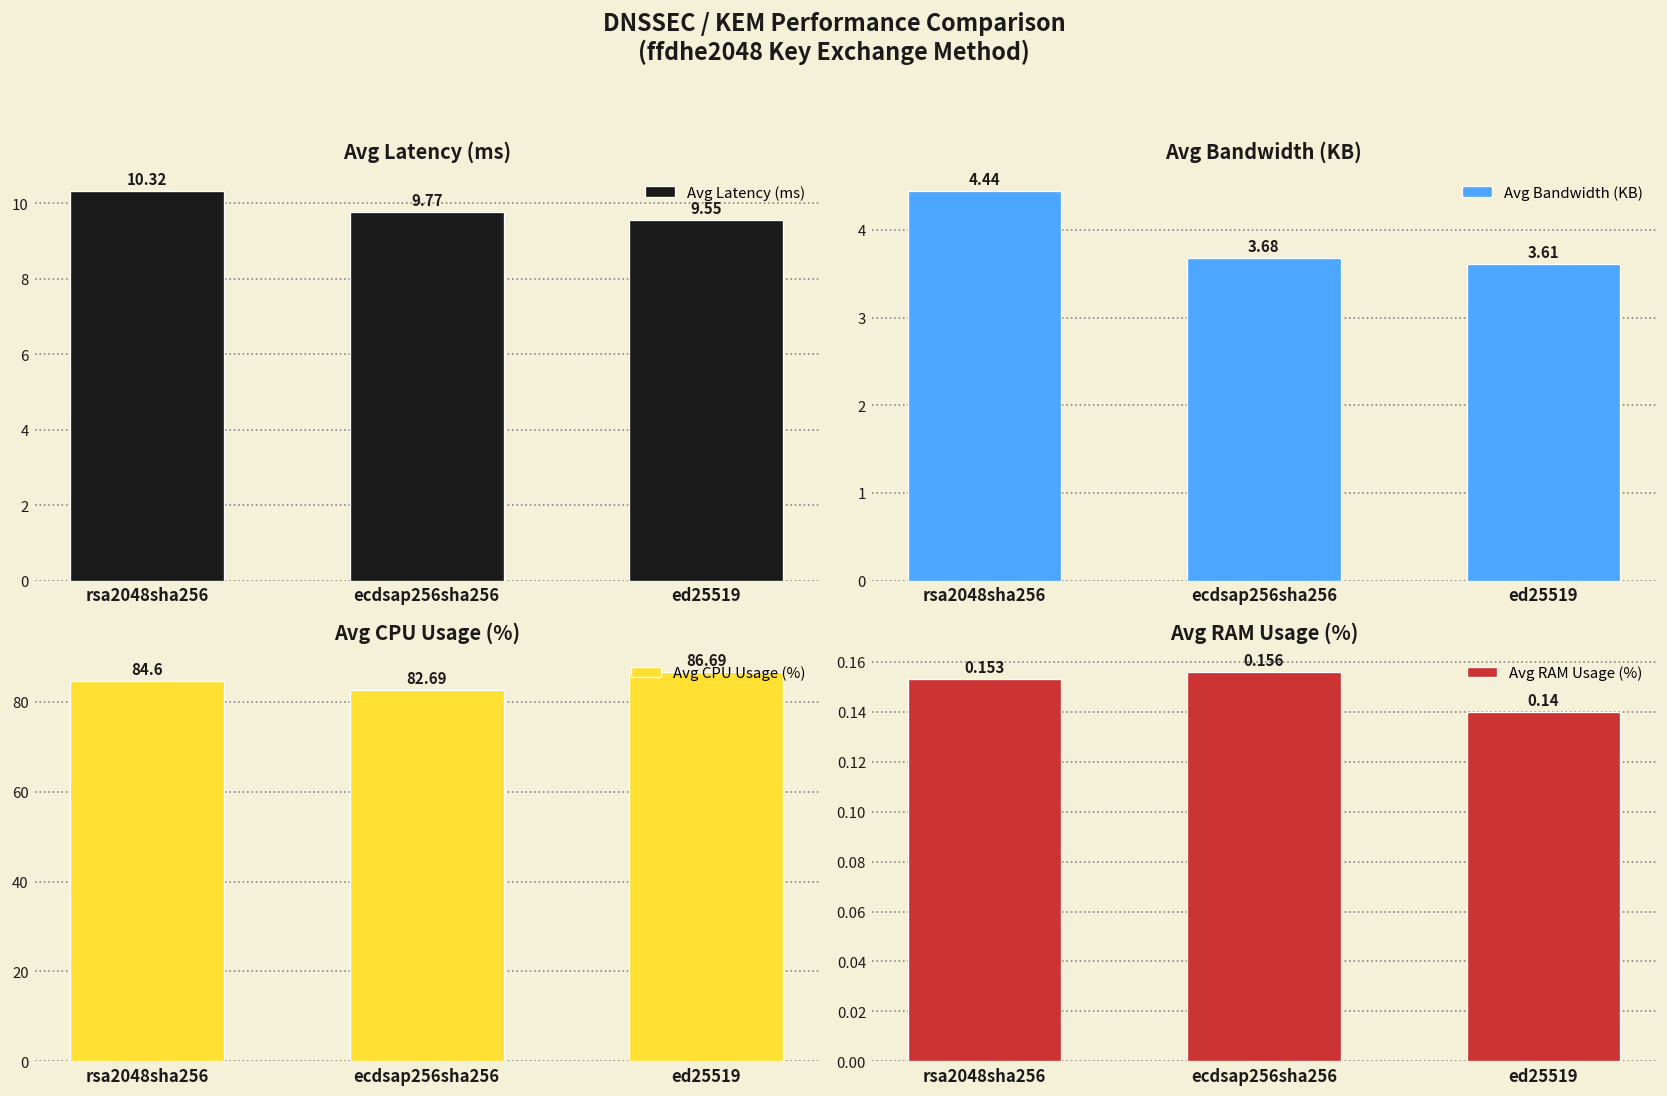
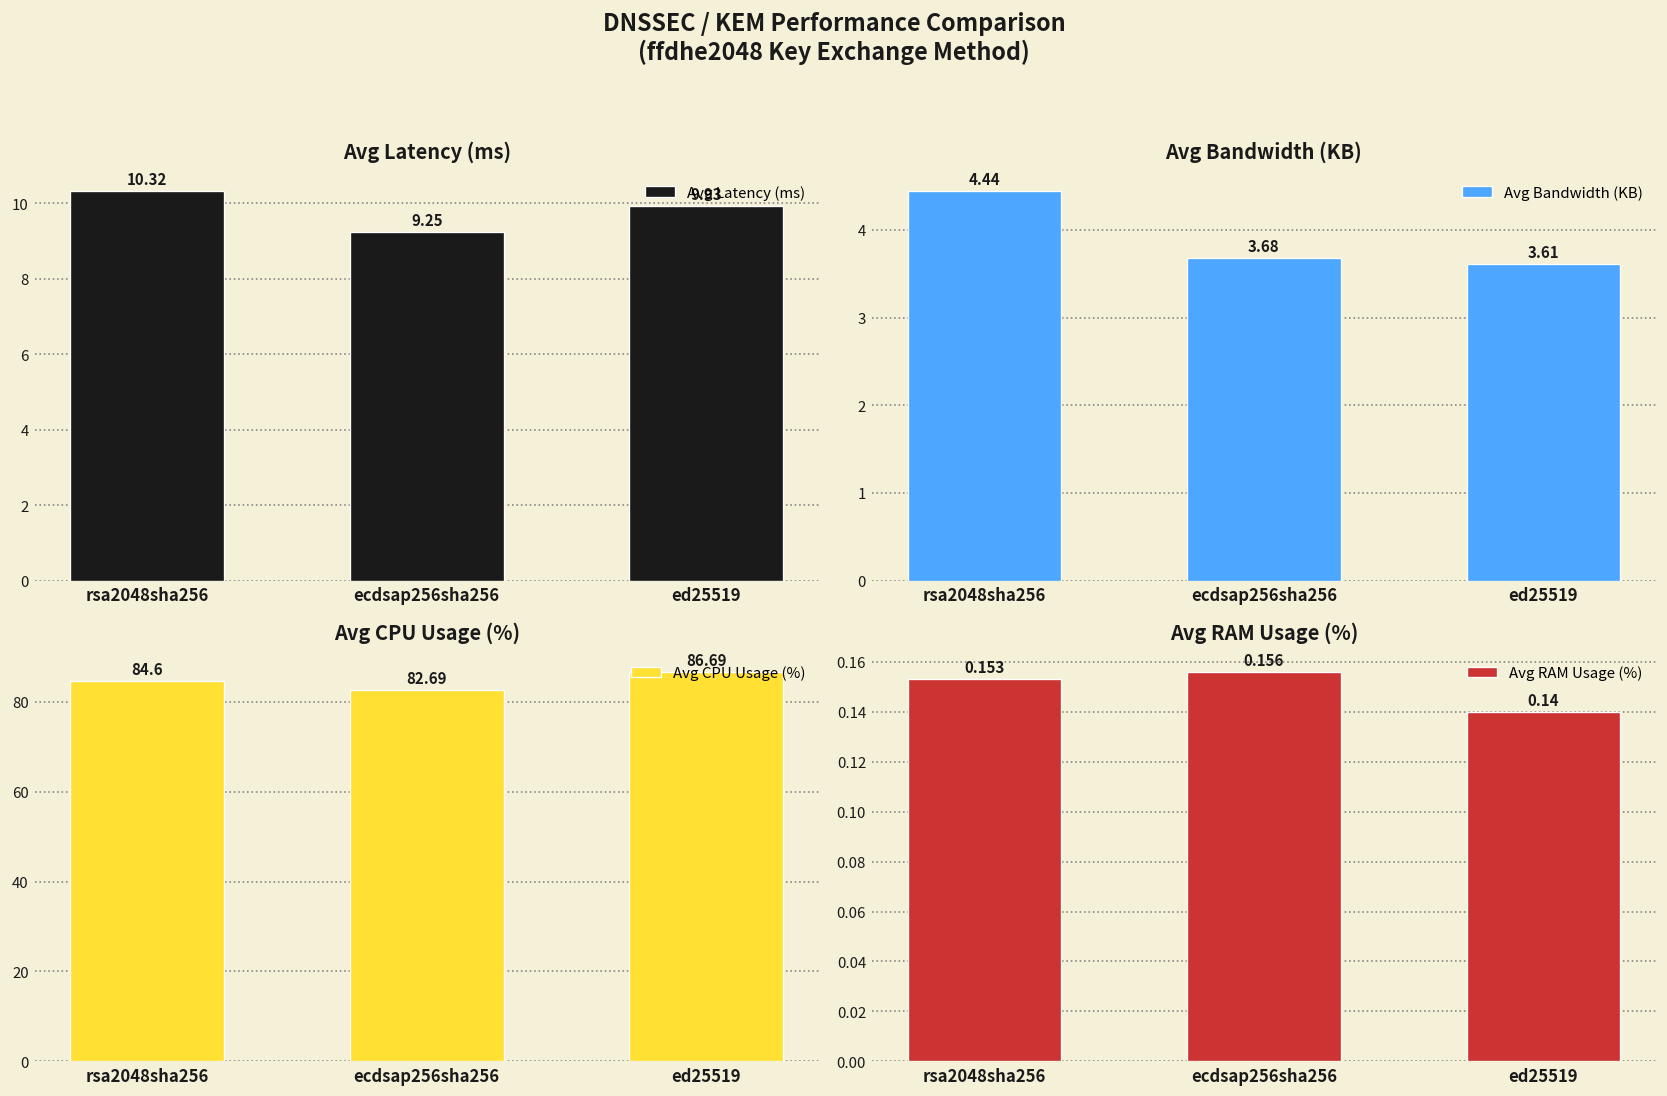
  {
    "Avg Latency (ms)": {
      "rsa2048sha256": 10.32,
-     "ecdsap256sha256": 9.77,
-     "ed25519": 9.55
+     "ecdsap256sha256": 9.25,
+     "ed25519": 9.93
    },
    "Avg Bandwidth (KB)": {
      "rsa2048sha256": 4.44,
      "ecdsap256sha256": 3.68,
      "ed25519": 3.61
    },
    "Avg CPU Usage (%)": {
      "rsa2048sha256": 84.6,
      "ecdsap256sha256": 82.69,
      "ed25519": 86.69
    },
    "Avg RAM Usage (%)": {
      "rsa2048sha256": 0.153,
      "ecdsap256sha256": 0.156,
      "ed25519": 0.14
    }
  }
